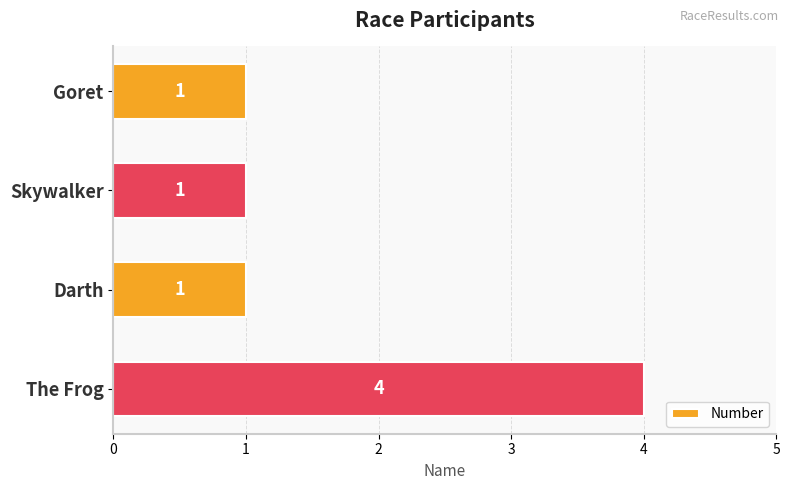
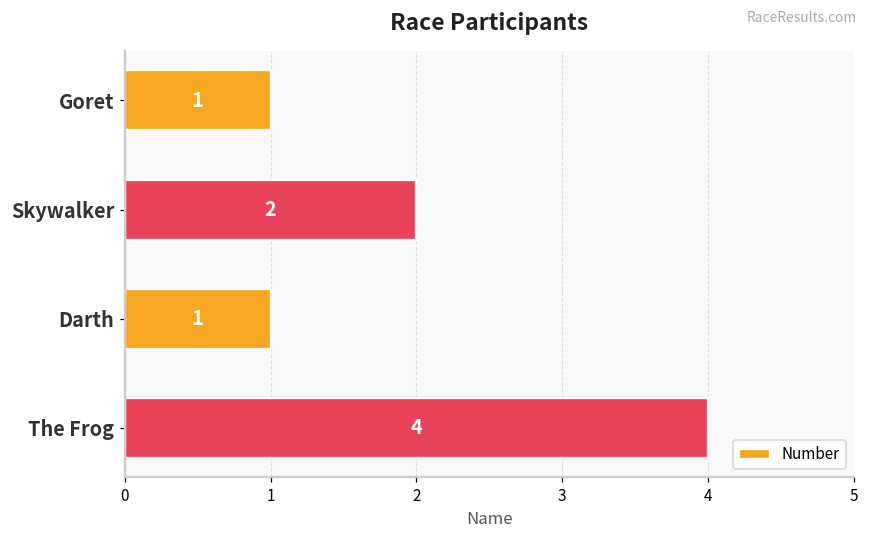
  {
    "Goret": 1,
-   "Skywalker": 1,
+   "Skywalker": 2,
    "Darth": 1,
    "The Frog": 4
  }
